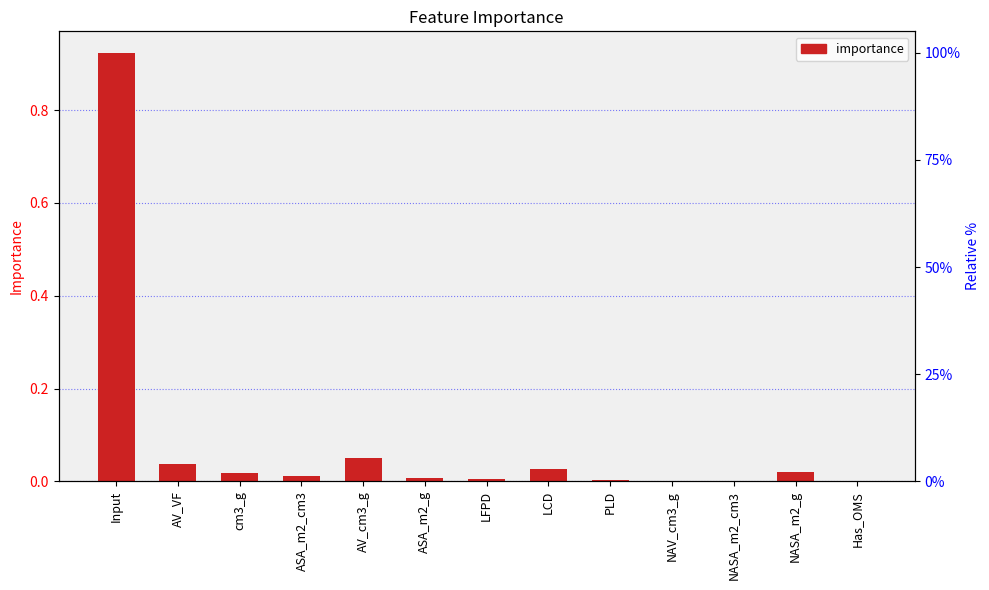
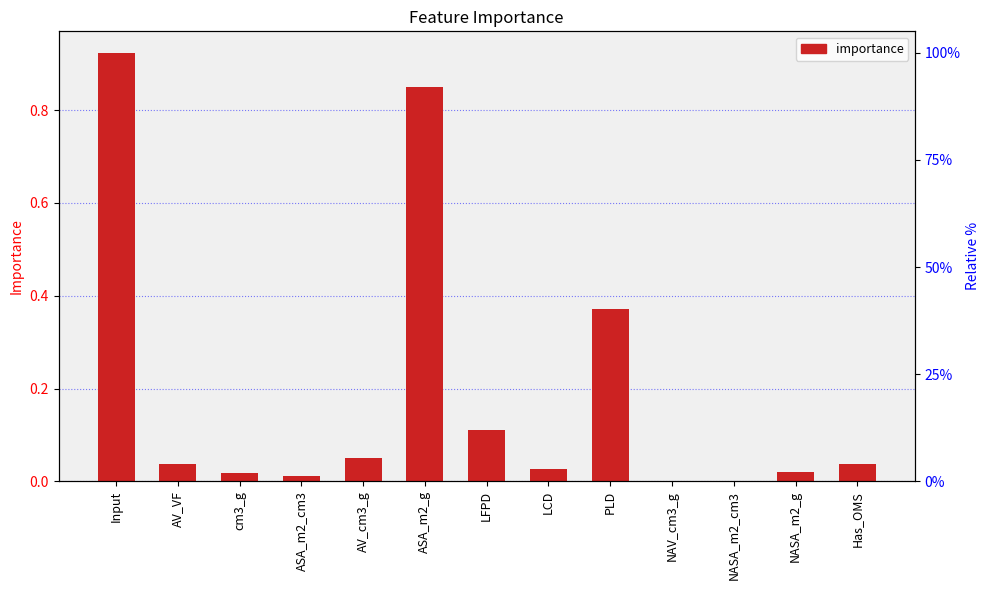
  {
    "Input": 0.92,
    "AV_VF": 0.04,
    "cm3_g": 0.02,
    "ASA_m2_cm3": 0.01,
    "AV_cm3_g": 0.05,
-   "ASA_m2_g": 0.01,
-   "LFPD": 0.00,
+   "ASA_m2_g": 0.85,
+   "LFPD": 0.11,
    "LCD": 0.03,
-   "PLD": 0.00,
+   "PLD": 0.37,
    "NASA_m2_g": 0.02,
-   "Has_OMS": 0.00
+   "Has_OMS": 0.04
  }
